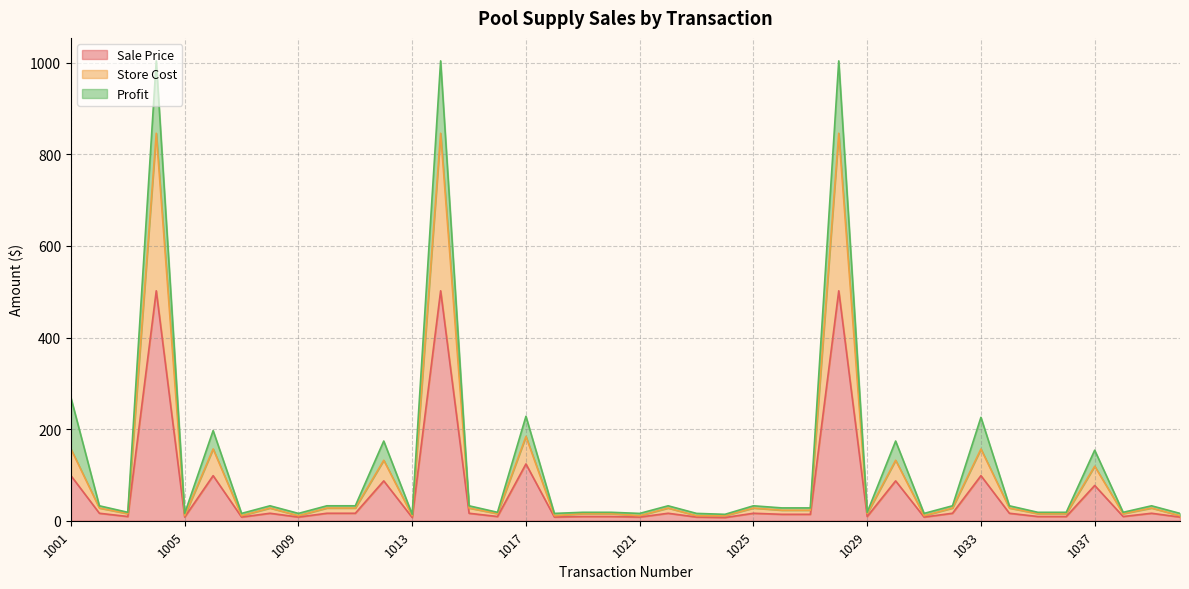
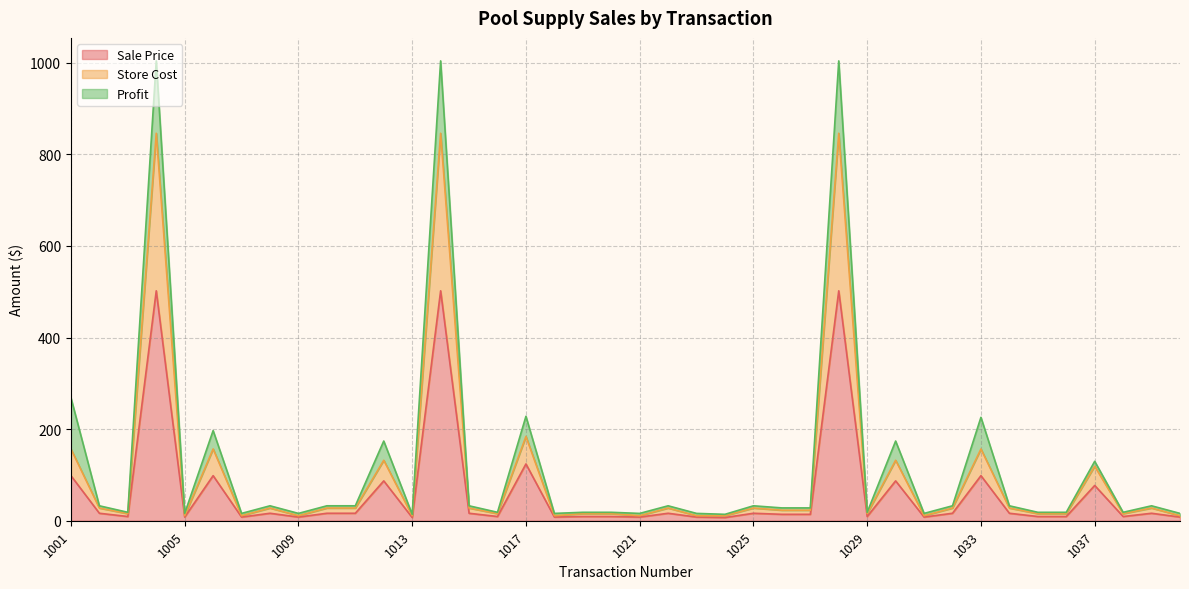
  {
    "Profit": {
      "1001": 110,
      "1017": 40,
      "1033": 70,
-     "1037": 40
+     "1037": 10
    }
  }
